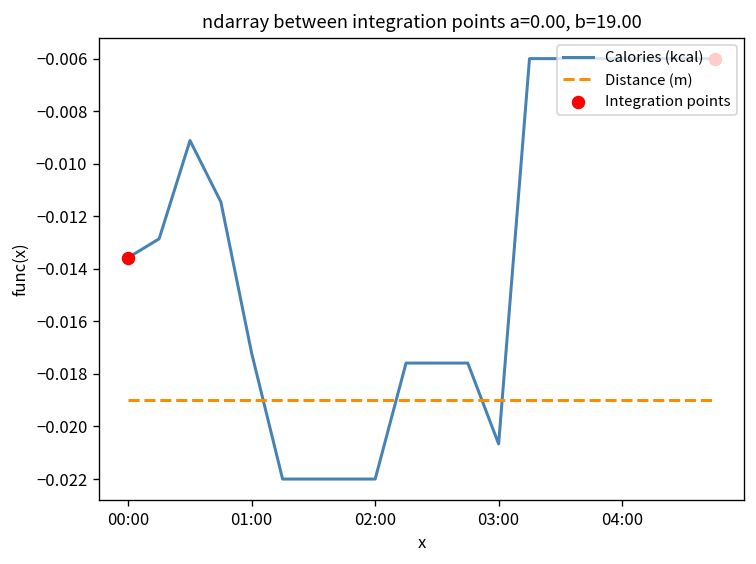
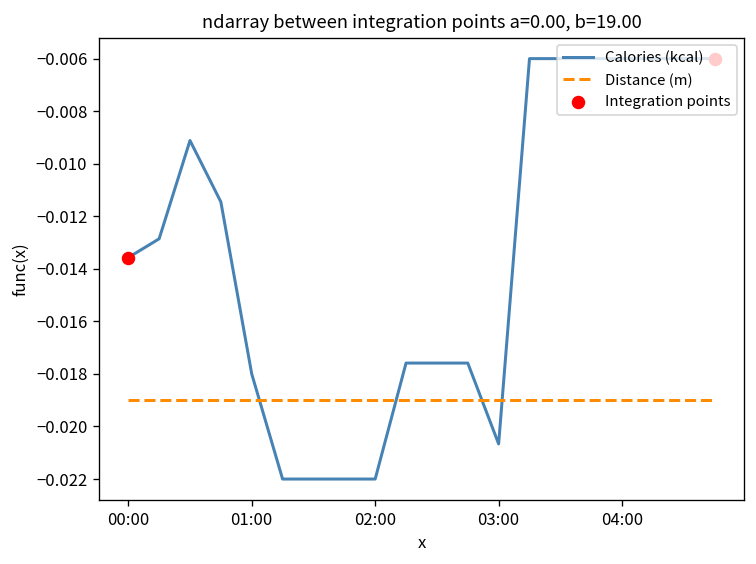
  {
    "Calories (kcal)": {
-     "01:00": -0.0172,
+     "01:00": -0.0180,
      "02:00": -0.0220,
      "03:00": -0.0207
    },
    "Distance (m)": {
      "00:00": -0.0190,
      "01:00": -0.0190,
      "02:00": -0.0190,
      "03:00": -0.0190,
      "04:00": -0.0190
    }
  }
